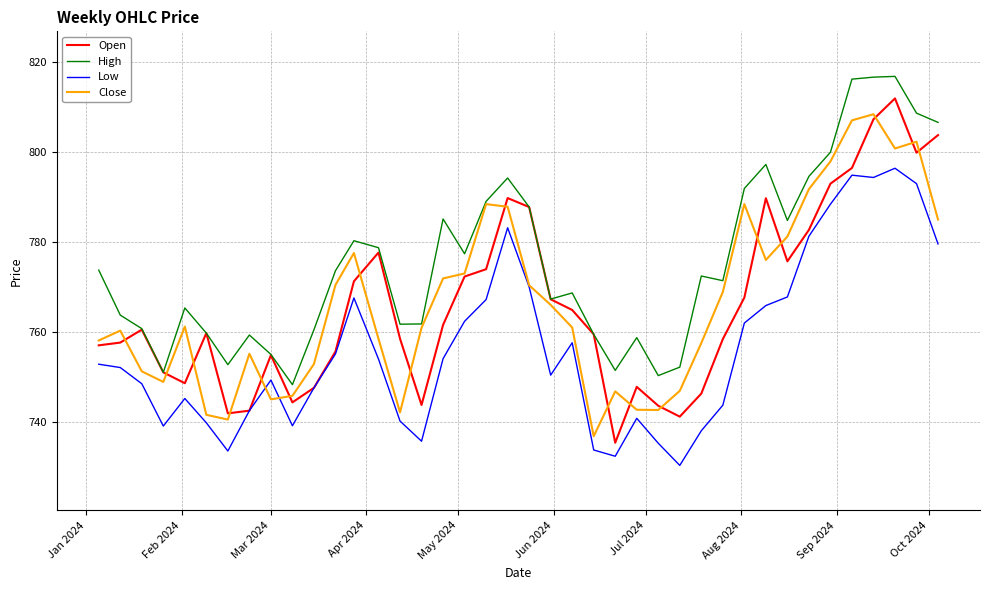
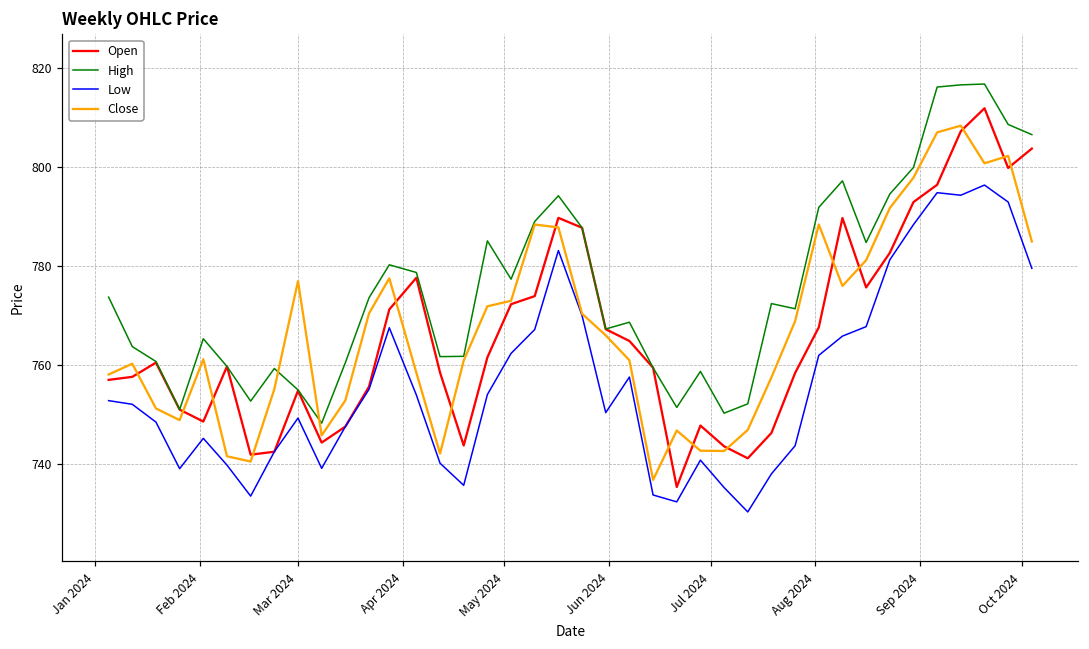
  {
    "Low": {
      "Mar 2024": 749
    },
    "Close": {
-     "Mar 2024": 745
+     "Mar 2024": 777
    }
  }
